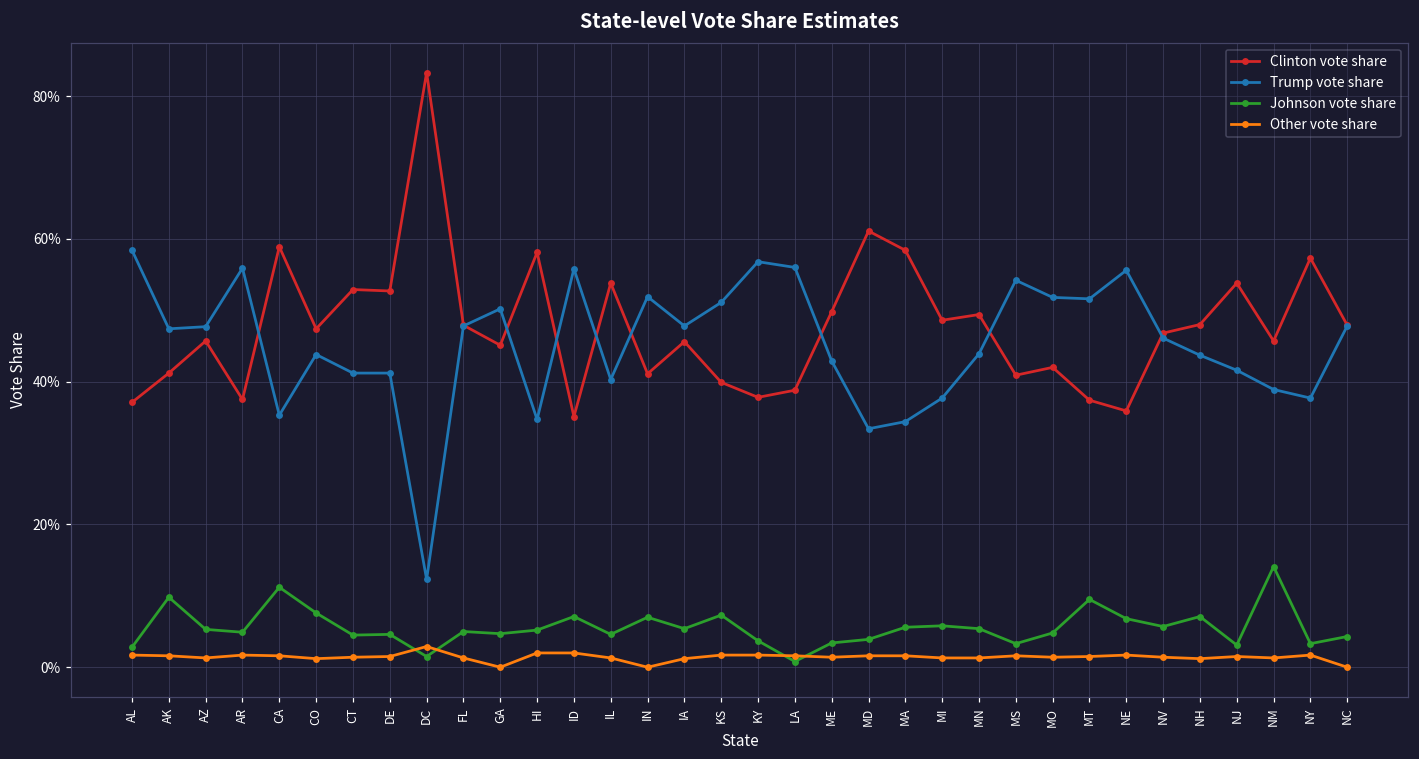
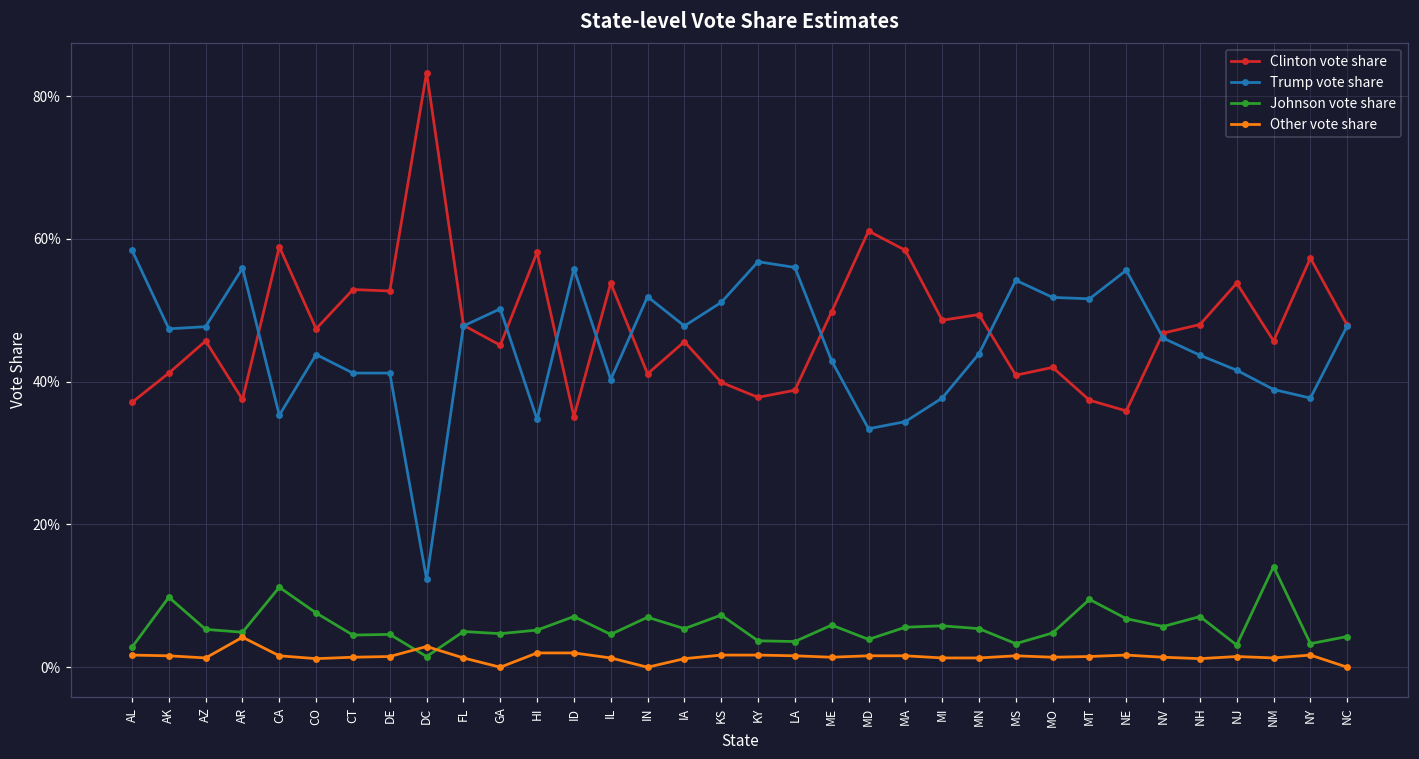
  {
    "Clinton vote share": {
      "AL": "37%",
      "AK": "41%",
      "AZ": "46%",
      "AR": "38%",
      "CA": "59%",
      "CO": "47%",
      "CT": "53%",
      "DE": "53%",
      "DC": "83%",
      "GA": "45%",
      "HI": "58%",
      "ID": "35%",
      "IL": "54%",
      "IN": "41%",
      "IA": "46%",
      "KS": "40%",
      "KY": "38%",
      "LA": "39%",
      "ME": "50%",
      "MD": "61%",
      "MA": "58%",
      "MI": "49%",
      "MN": "49%",
      "MS": "41%",
      "MO": "42%",
      "MT": "37%",
      "NE": "36%",
      "NV": "47%",
      "NH": "48%",
      "NJ": "54%",
      "NM": "46%",
      "NY": "57%"
    },
    "Trump vote share": {
      "AL": "58%",
      "AK": "47%",
      "AZ": "48%",
      "AR": "56%",
      "CA": "35%",
      "CO": "44%",
      "CT": "41%",
      "DE": "41%",
      "DC": "12%",
      "GA": "50%",
      "HI": "35%",
      "ID": "56%",
      "IL": "40%",
      "IN": "52%",
      "IA": "48%",
      "KS": "51%",
      "KY": "57%",
      "LA": "56%",
      "ME": "43%",
      "MD": "33%",
      "MA": "34%",
      "MI": "38%",
      "MN": "44%",
      "MS": "54%",
      "MO": "52%",
      "MT": "52%",
      "NE": "56%",
      "NV": "46%",
      "NH": "44%",
      "NJ": "42%",
      "NM": "39%",
      "NY": "38%"
    },
    "Johnson vote share": {
      "AL": "3%",
      "AK": "10%",
      "AZ": "5%",
      "AR": "5%",
      "CA": "11%",
      "CO": "8%",
      "CT": "5%",
      "DE": "5%",
      "DC": "2%",
      "FL": "5%",
      "GA": "5%",
      "HI": "5%",
      "ID": "7%",
      "IL": "5%",
      "IN": "7%",
      "IA": "5%",
      "KS": "7%",
      "KY": "4%",
-     "LA": "1%",
-     "ME": "3%",
+     "LA": "4%",
+     "ME": "6%",
      "MD": "4%",
      "MA": "6%",
      "MI": "6%",
      "MN": "5%",
      "MS": "3%",
      "MO": "5%",
      "MT": "10%",
      "NE": "7%",
      "NV": "6%",
      "NH": "7%",
      "NJ": "3%",
      "NM": "14%",
      "NY": "3%",
      "NC": "4%"
    },
    "Other vote share": {
      "AL": "2%",
      "AK": "2%",
      "AZ": "1%",
-     "AR": "2%",
+     "AR": "4%",
      "CA": "2%",
      "CO": "1%",
      "CT": "1%",
      "DE": "2%",
      "DC": "3%",
      "FL": "1%",
      "GA": "0%",
      "HI": "2%",
      "ID": "2%",
      "IL": "1%",
      "IN": "0%",
      "IA": "1%",
      "KS": "2%",
      "KY": "2%",
      "LA": "2%",
      "ME": "1%",
      "MD": "2%",
      "MA": "2%",
      "MI": "1%",
      "MN": "1%",
      "MS": "2%",
      "MO": "1%",
      "MT": "2%",
      "NE": "2%",
      "NV": "1%",
      "NH": "1%",
      "NJ": "2%",
      "NM": "1%",
      "NY": "2%",
      "NC": "0%"
    }
  }
